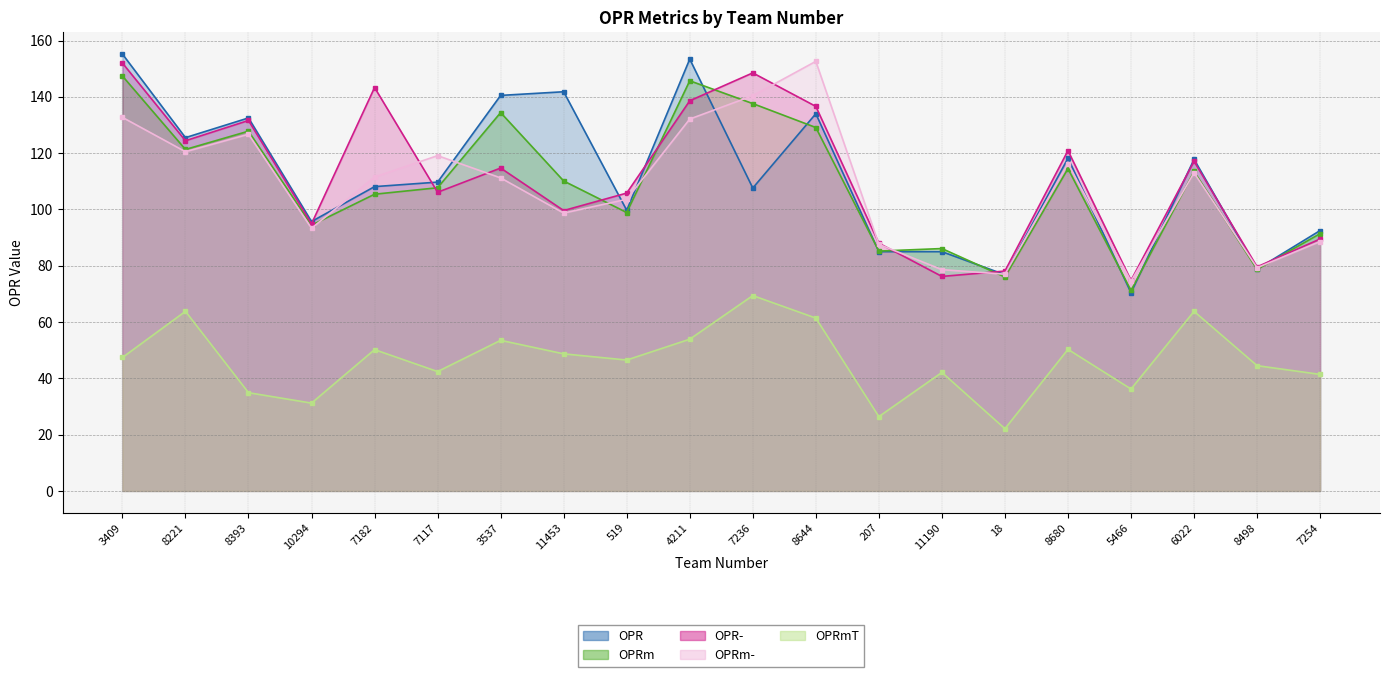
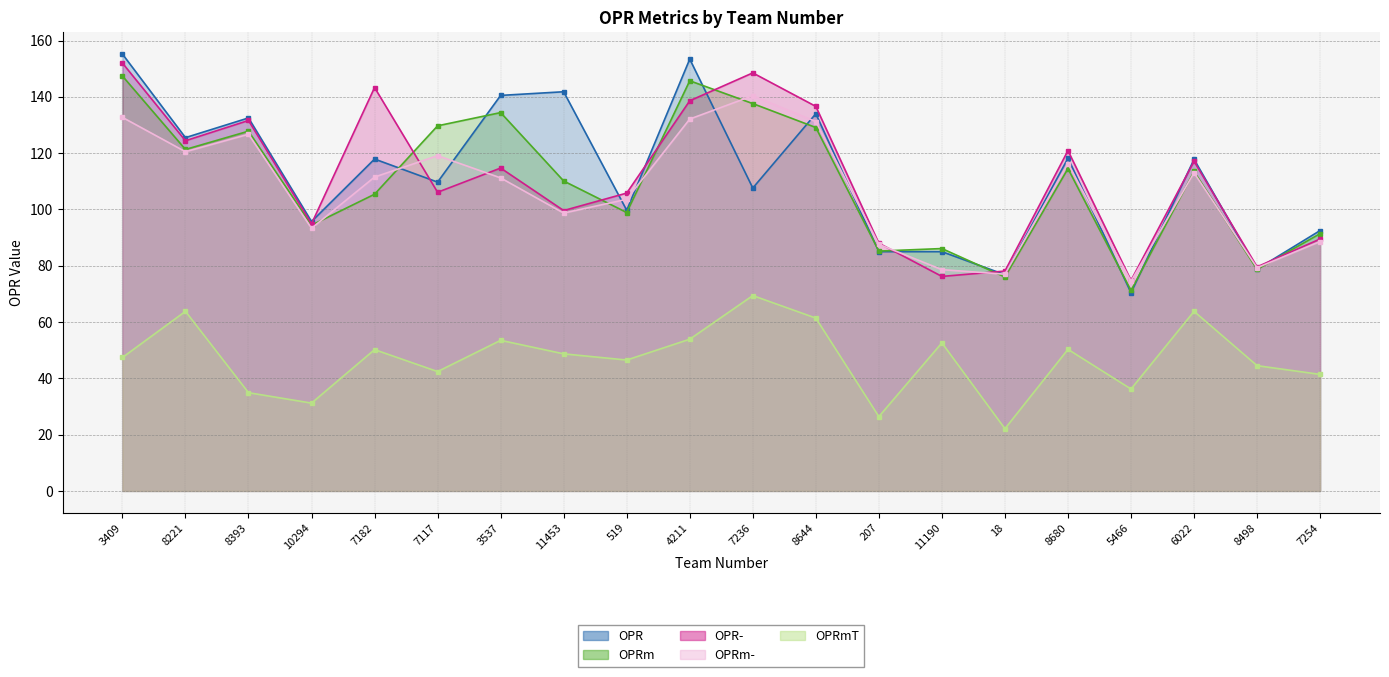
  {
    "OPR": {
      "3409": 155,
      "8221": 126,
-     "7182": 108,
+     "7182": 118,
      "7117": 110,
      "3537": 141,
      "11453": 142,
      "4211": 153,
      "7236": 108,
      "8644": 134,
      "11190": 85,
      "8680": 118,
      "7254": 93
    },
    "OPRm": {
      "3409": 147,
      "8393": 128,
      "7182": 105,
-     "7117": 108,
+     "7117": 130,
      "3537": 134,
      "11453": 110,
      "4211": 146,
      "7236": 138,
      "8644": 129,
      "11190": 86,
      "8680": 115,
      "7254": 91
    },
    "OPR-": {
      "3409": 152,
      "8221": 124,
      "7182": 143,
      "7117": 106,
      "3537": 115,
      "519": 106,
      "4211": 139,
      "7236": 149,
      "8644": 137,
      "11190": 76,
      "18": 78,
      "8680": 121,
      "7254": 90
    },
    "OPRm-": {
      "3409": 133,
      "8393": 127,
      "10294": 93,
      "7182": 112,
      "7117": 119,
      "3537": 111,
      "519": 104,
      "4211": 132,
      "7236": 140,
-     "8644": 153,
+     "8644": 131,
      "11190": 79,
      "8680": 116,
      "7254": 89
    },
    "OPRmT": {
      "3409": 47,
      "8221": 64,
      "8393": 35,
      "10294": 31,
      "7182": 50,
      "7117": 42,
      "3537": 54,
      "11453": 49,
      "519": 47,
      "4211": 54,
      "7236": 69,
      "8644": 61,
      "207": 26,
-     "11190": 42,
+     "11190": 53,
      "18": 22,
      "8680": 50,
      "5466": 36,
      "6022": 64,
      "8498": 45,
      "7254": 41
    }
  }
